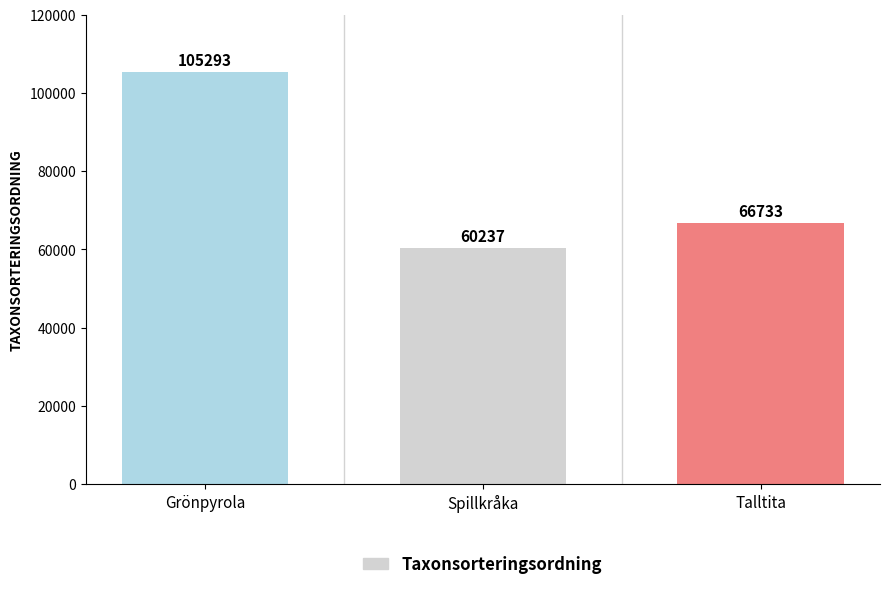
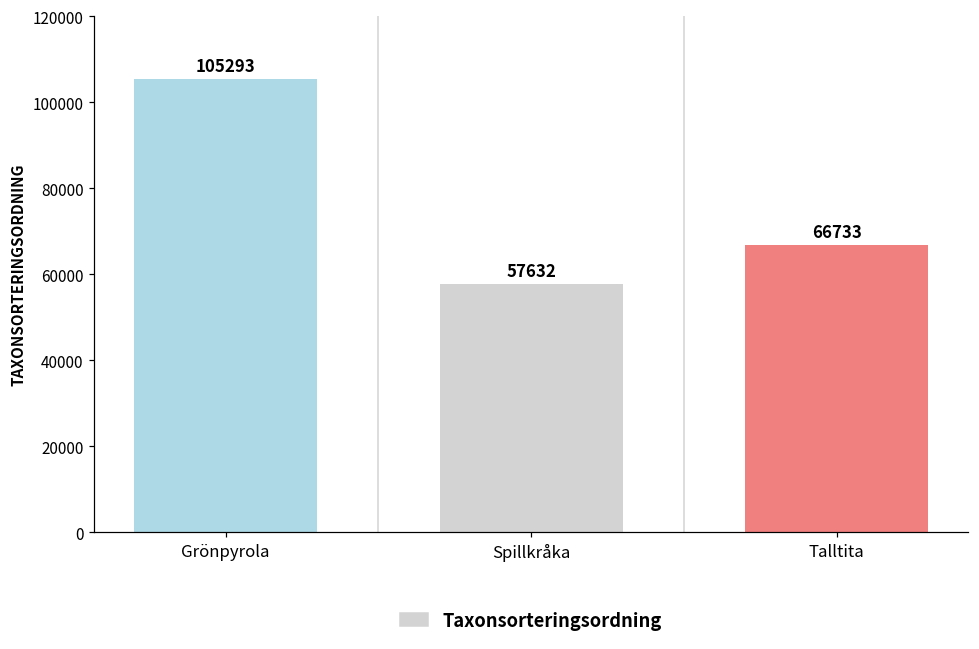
  {
    "Grönpyrola": 105293,
-   "Spillkråka": 60237,
+   "Spillkråka": 57632,
    "Talltita": 66733
  }
